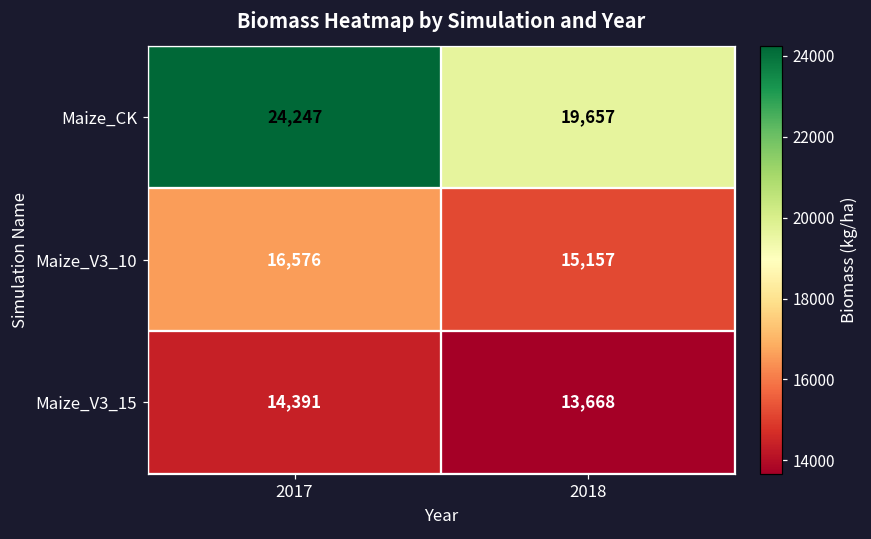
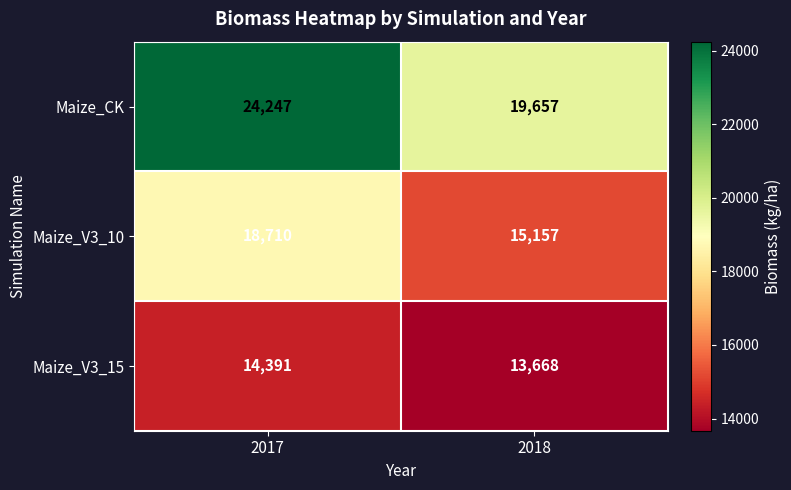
  {
    "Maize_CK": {
      "2017": "24,247",
      "2018": "19,657"
    },
    "Maize_V3_10": {
-     "2017": "16,576",
+     "2017": "18,710",
      "2018": "15,157"
    },
    "Maize_V3_15": {
      "2017": "14,391",
      "2018": "13,668"
    }
  }
